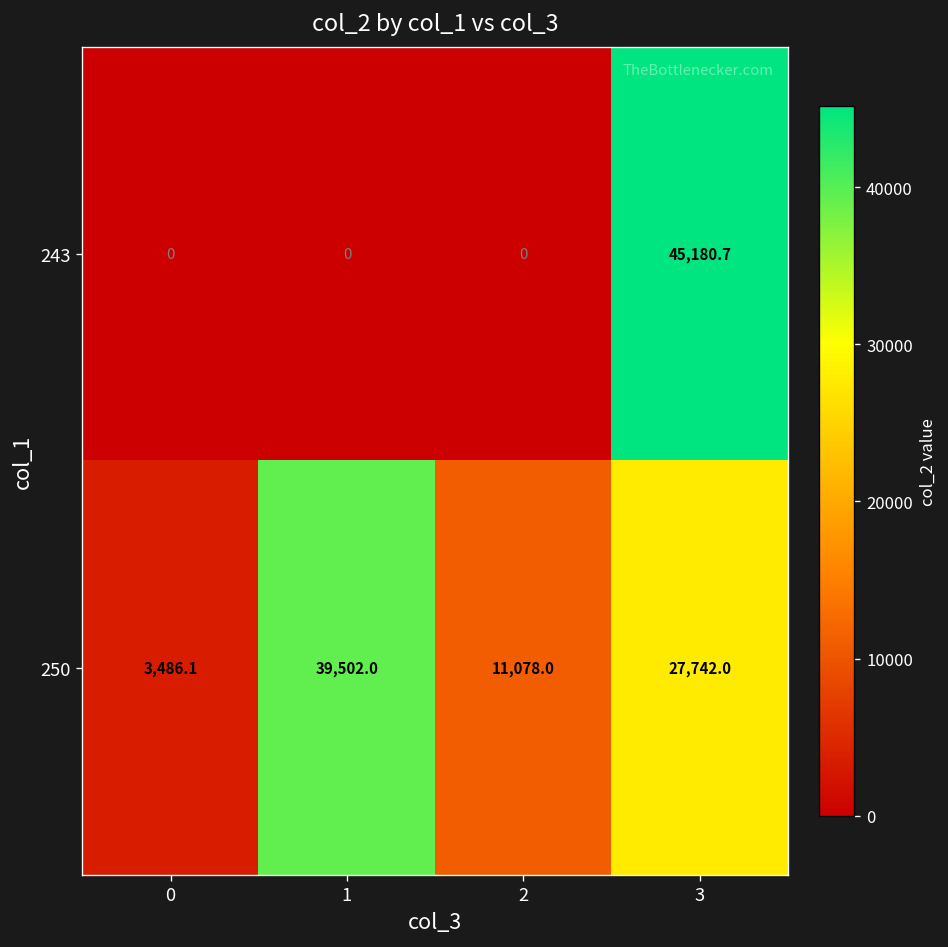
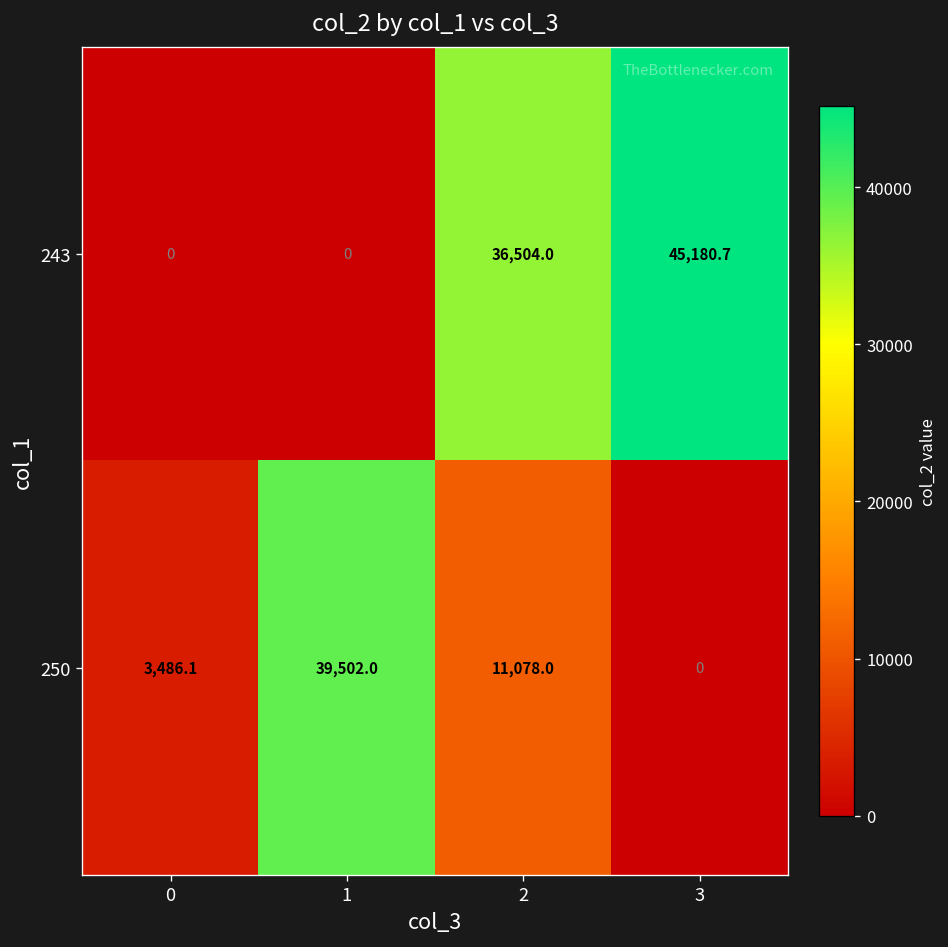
  {
    "243": {
      "0": "0",
      "1": "0",
-     "2": "0"
+     "2": "36,504.0"
    },
    "250": {
      "0": "3,486.1",
      "1": "39,502.0",
      "2": "11,078.0",
-     "3": "27,742.0"
+     "3": "0"
    }
  }
